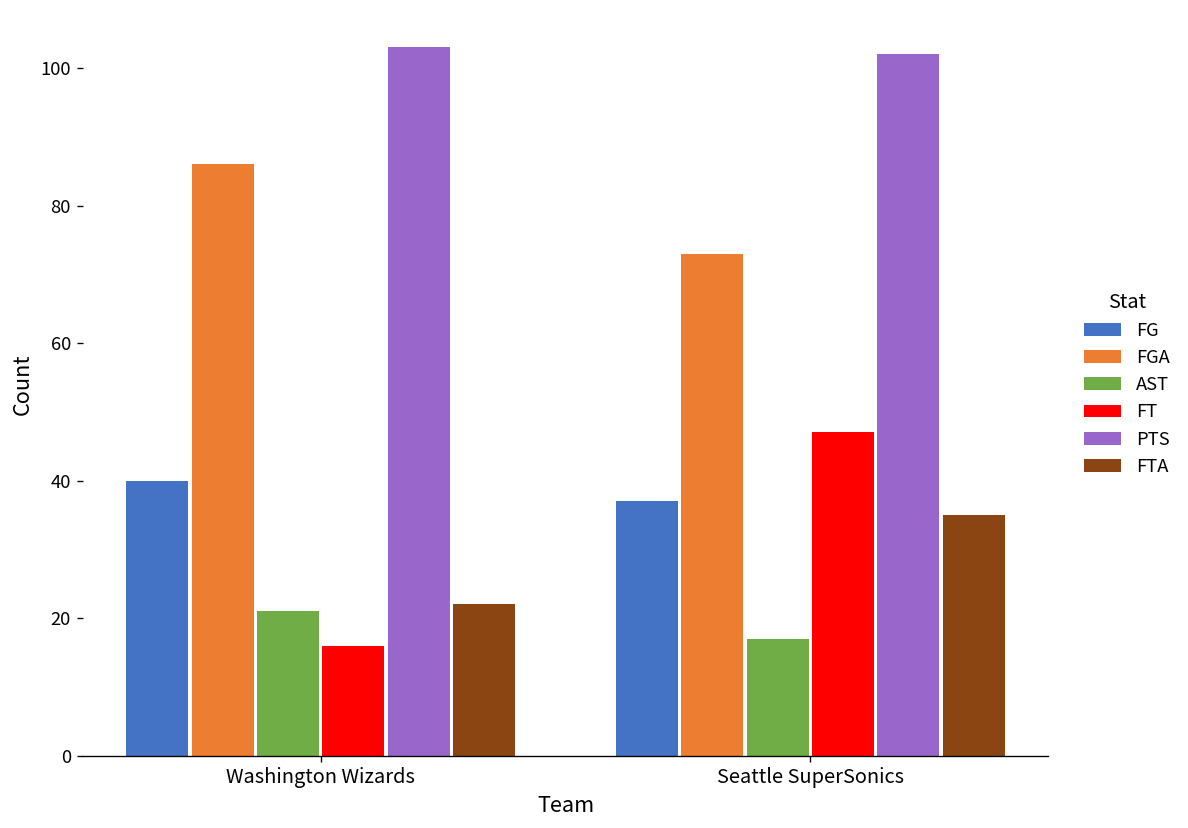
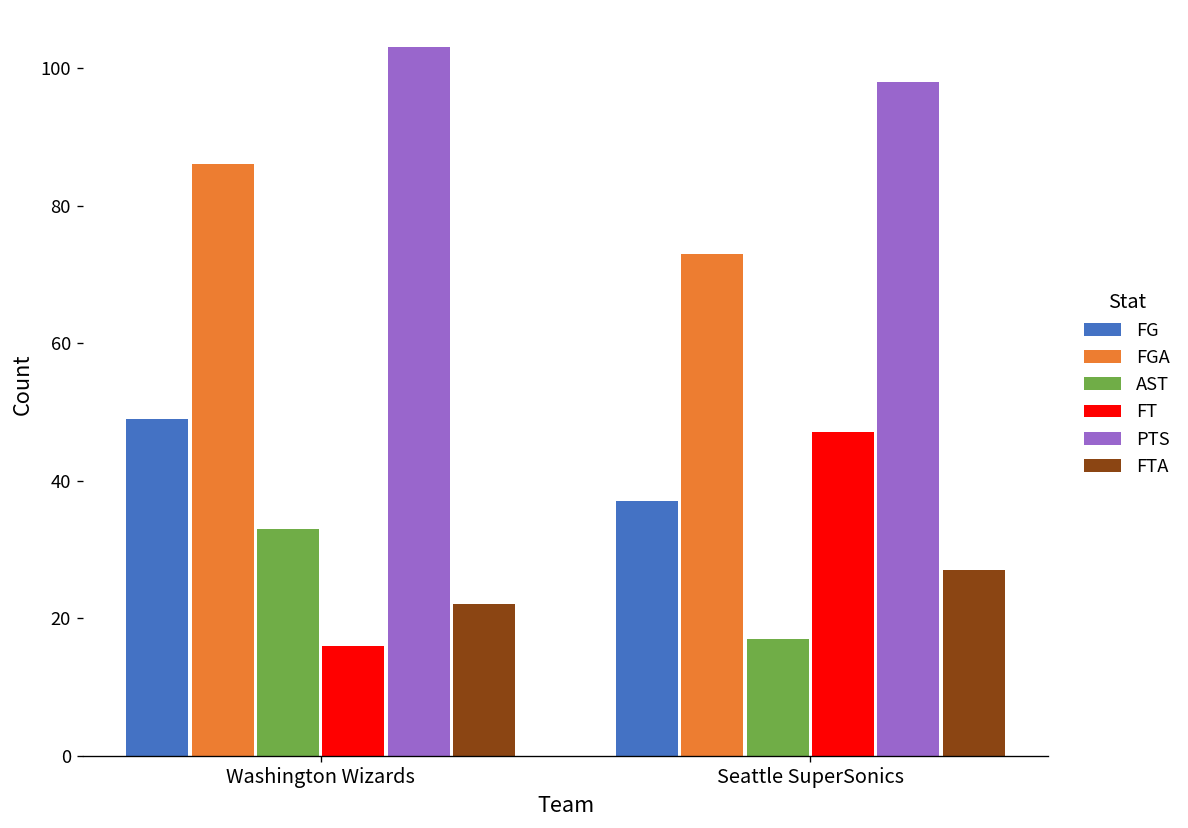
  {
    "FG": {
-     "Washington Wizards": 40,
+     "Washington Wizards": 49,
      "Seattle SuperSonics": 37
    },
    "FGA": {
      "Washington Wizards": 86,
      "Seattle SuperSonics": 73
    },
    "AST": {
-     "Washington Wizards": 21,
+     "Washington Wizards": 33,
      "Seattle SuperSonics": 17
    },
    "FT": {
      "Washington Wizards": 16,
      "Seattle SuperSonics": 47
    },
    "PTS": {
      "Washington Wizards": 103,
-     "Seattle SuperSonics": 102
+     "Seattle SuperSonics": 98
    },
    "FTA": {
      "Washington Wizards": 22,
-     "Seattle SuperSonics": 35
+     "Seattle SuperSonics": 27
    }
  }
